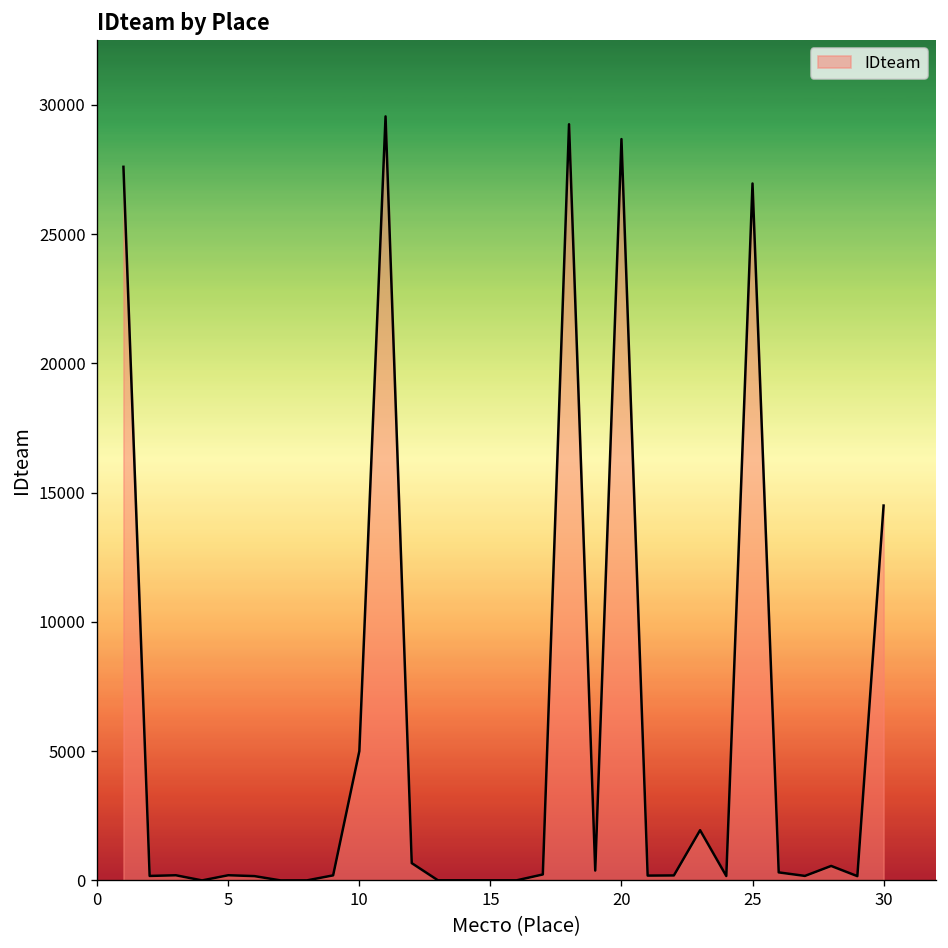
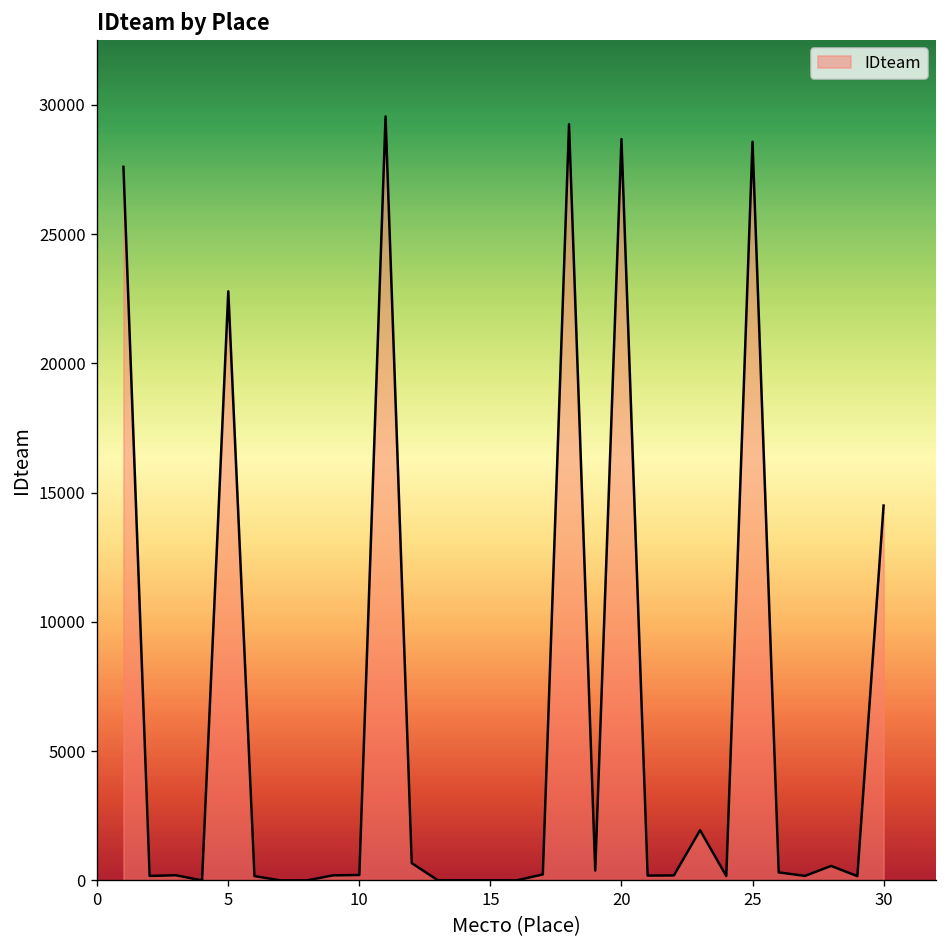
  {
-   "5": 200,
-   "10": 5000,
+   "5": 22800,
+   "10": 200,
    "15": 0,
    "20": 28700,
-   "25": 27000,
+   "25": 28600,
    "30": 14500
  }
